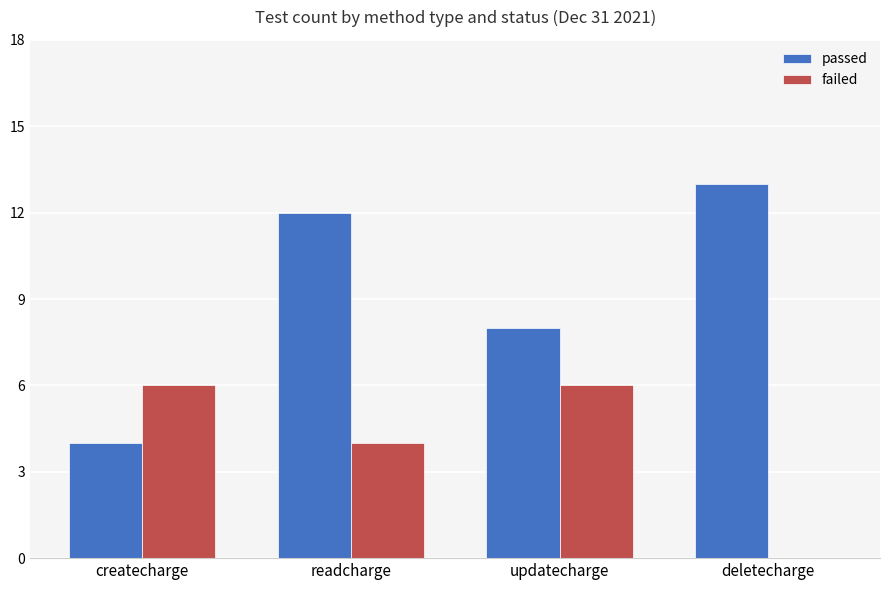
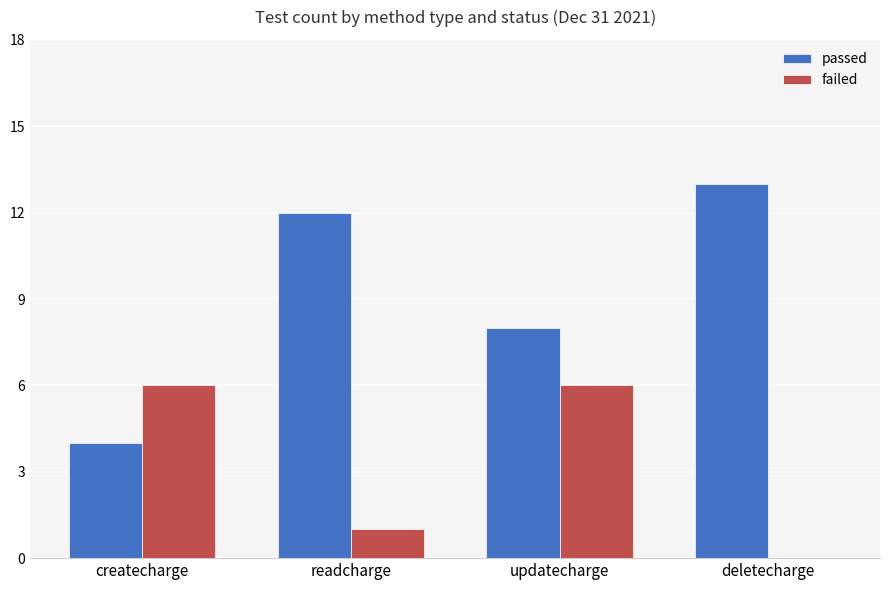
  {
    "passed": {
      "createcharge": 4,
      "readcharge": 12,
      "updatecharge": 8,
      "deletecharge": 13
    },
    "failed": {
      "createcharge": 6,
-     "readcharge": 4,
+     "readcharge": 1,
      "updatecharge": 6,
      "deletecharge": 0
    }
  }
